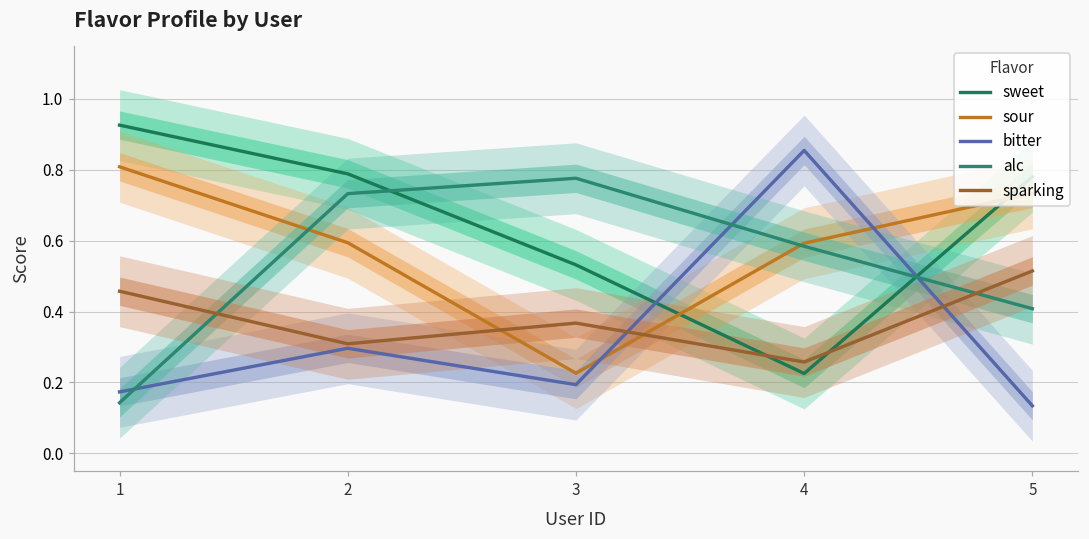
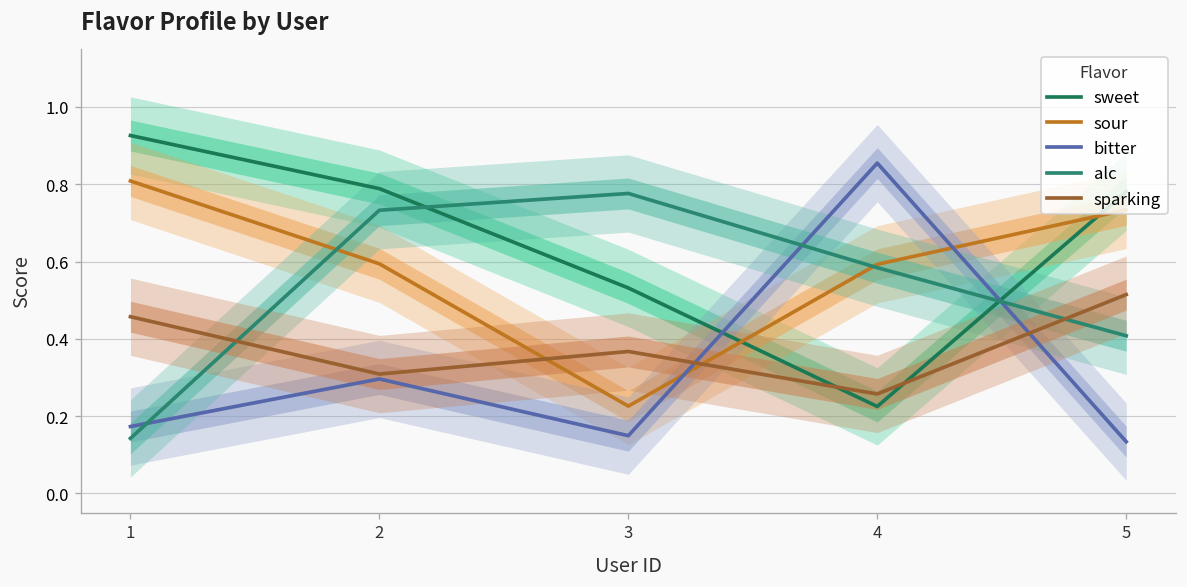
  {
    "bitter": {
      "1": 0.17,
      "2": 0.30,
-     "3": 0.19,
+     "3": 0.15,
      "4": 0.85,
      "5": 0.13
    }
  }
